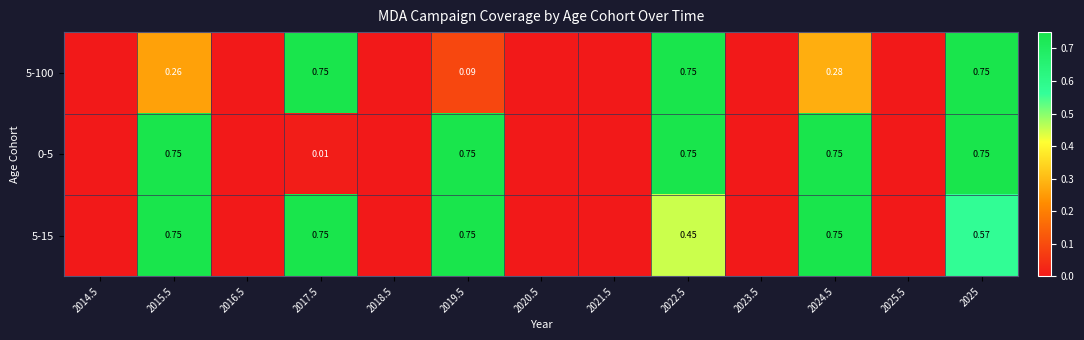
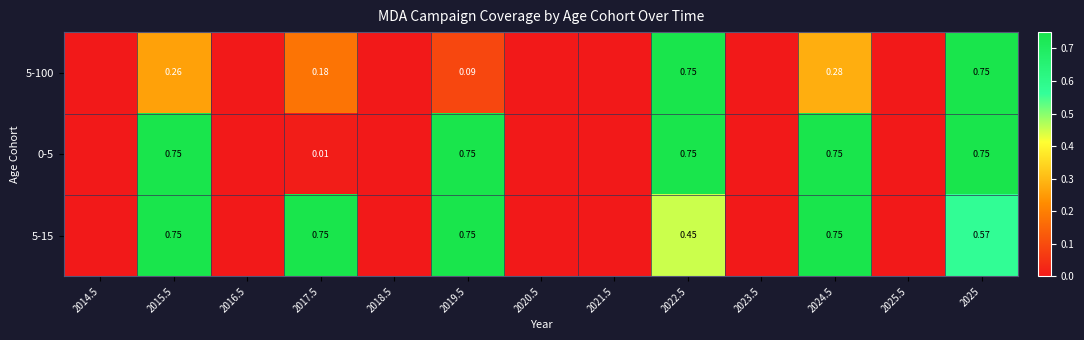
  {
    "5-100": {
      "2015.5": 0.26,
-     "2017.5": 0.75,
+     "2017.5": 0.18,
      "2019.5": 0.09,
      "2022.5": 0.75,
      "2024.5": 0.28,
      "2025": 0.75
    },
    "0-5": {
      "2015.5": 0.75,
      "2017.5": 0.01,
      "2019.5": 0.75,
      "2022.5": 0.75,
      "2024.5": 0.75,
      "2025": 0.75
    },
    "5-15": {
      "2015.5": 0.75,
      "2017.5": 0.75,
      "2019.5": 0.75,
      "2022.5": 0.45,
      "2024.5": 0.75,
      "2025": 0.57
    }
  }
